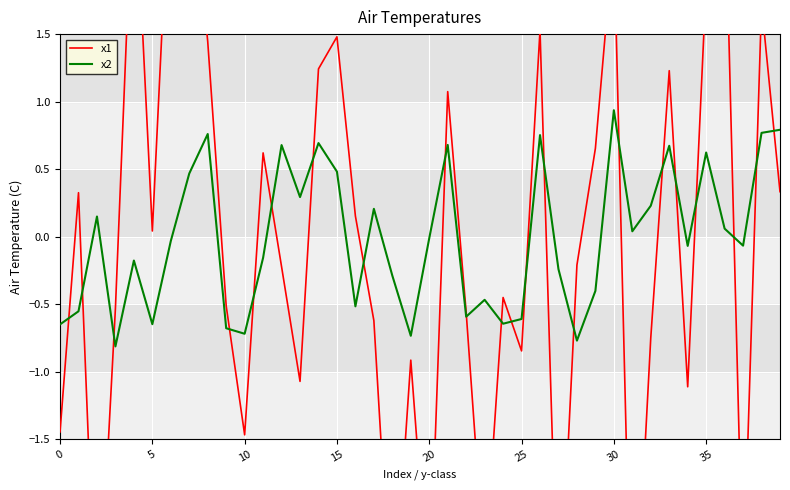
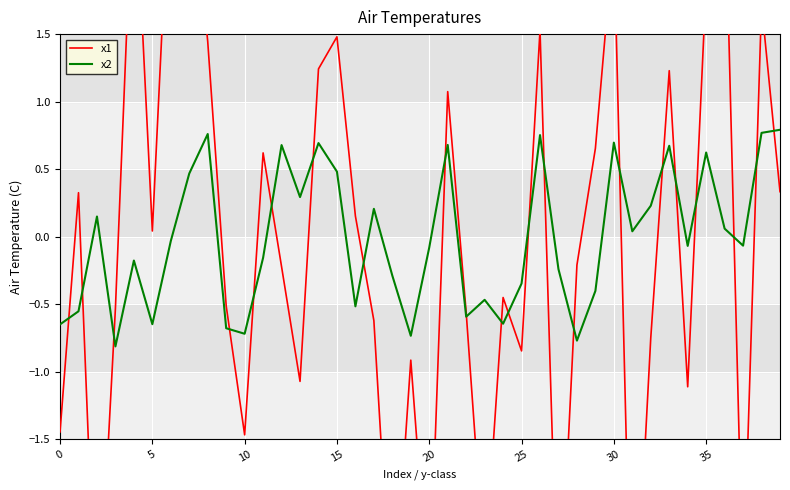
  {
    "x1": {
      "0": -1.44,
      "5": 0.04,
      "10": -1.47,
      "15": 1.48,
      "25": -0.85
    },
    "x2": {
      "0": -0.65,
      "5": -0.65,
      "10": -0.72,
      "15": 0.48,
-     "20": -0.01,
-     "25": -0.61,
-     "30": 0.94,
+     "20": -0.08,
+     "25": -0.35,
+     "30": 0.70,
      "35": 0.62
    }
  }
